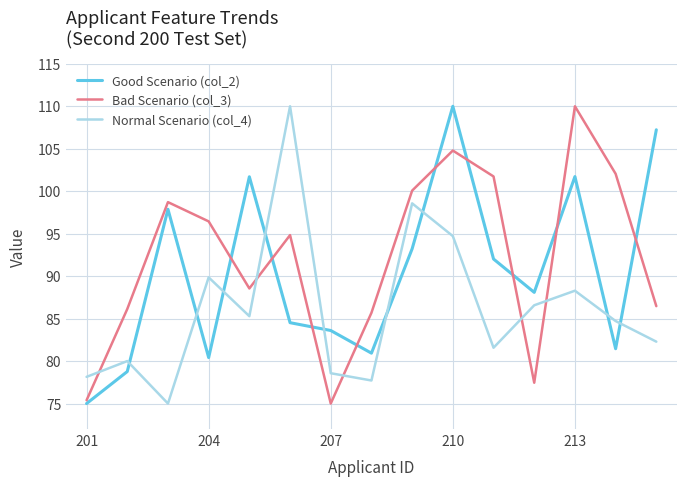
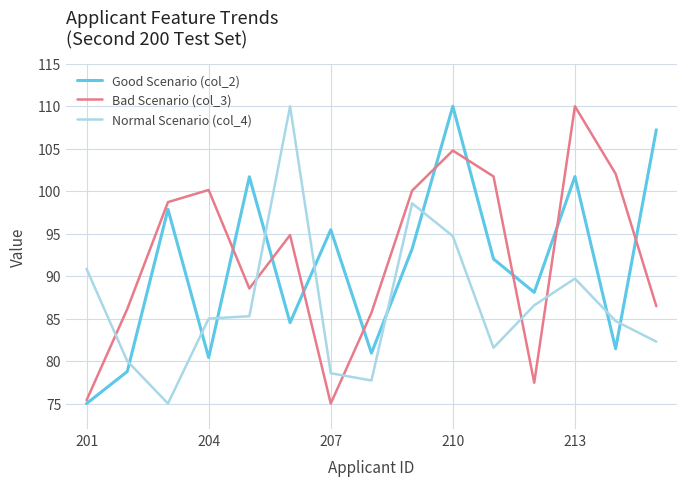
  {
    "Good Scenario (col_2)": {
      "201": 75,
      "204": 80,
-     "207": 84,
+     "207": 95,
      "210": 110,
      "213": 102
    },
    "Bad Scenario (col_3)": {
      "201": 75,
-     "204": 96,
+     "204": 100,
      "207": 75,
      "210": 105,
      "213": 110
    },
    "Normal Scenario (col_4)": {
-     "201": 78,
-     "204": 90,
+     "201": 91,
+     "204": 85,
      "207": 79,
      "210": 95,
-     "213": 88
+     "213": 90
    }
  }
